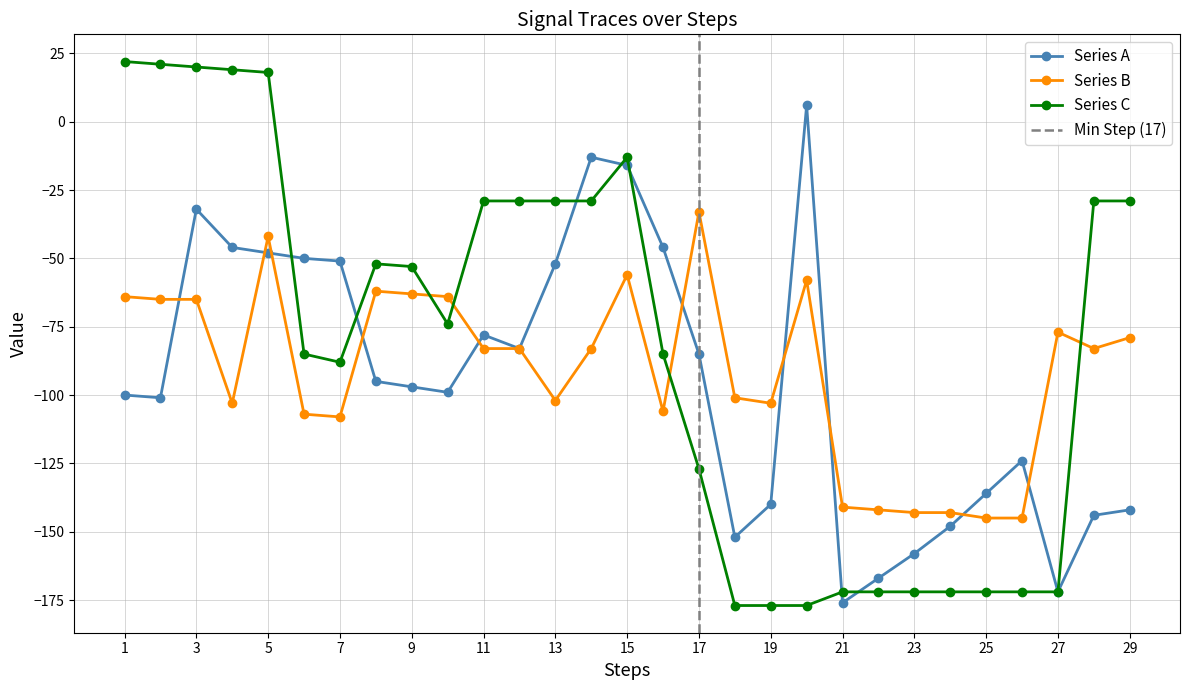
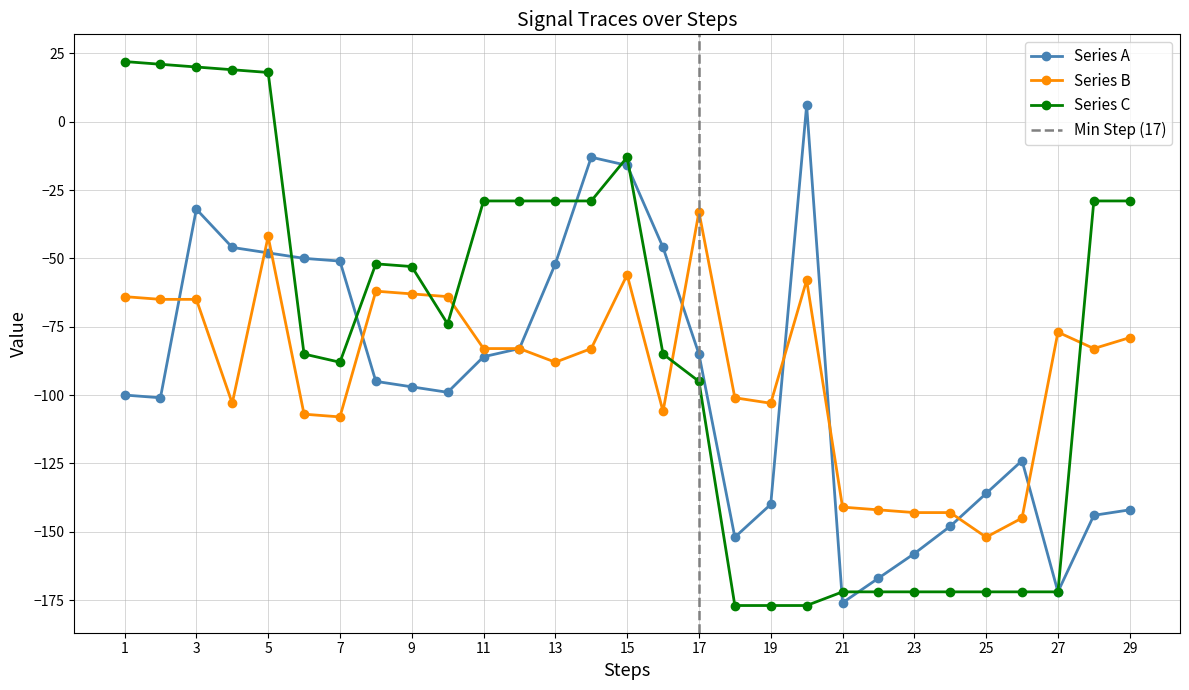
  {
    "Series A": {
      "1": -100,
      "3": -32,
      "5": -48,
      "7": -51,
      "9": -97,
-     "11": -78,
+     "11": -86,
      "13": -52,
      "15": -16,
      "17": -85,
      "19": -140,
      "21": -176,
      "23": -158,
      "25": -136,
      "29": -142
    },
    "Series B": {
      "1": -64,
      "3": -65,
      "5": -42,
      "7": -108,
      "9": -63,
      "11": -83,
-     "13": -102,
+     "13": -88,
      "15": -56,
      "17": -33,
      "19": -103,
      "21": -141,
      "23": -143,
-     "25": -145,
+     "25": -152,
      "27": -77,
      "29": -79
    },
    "Series C": {
      "1": 22,
      "3": 20,
      "5": 18,
      "7": -88,
      "9": -53,
      "11": -29,
      "13": -29,
      "15": -13,
-     "17": -127,
+     "17": -95,
      "19": -177,
      "21": -172,
      "23": -172,
      "25": -172,
      "29": -29
    }
  }
